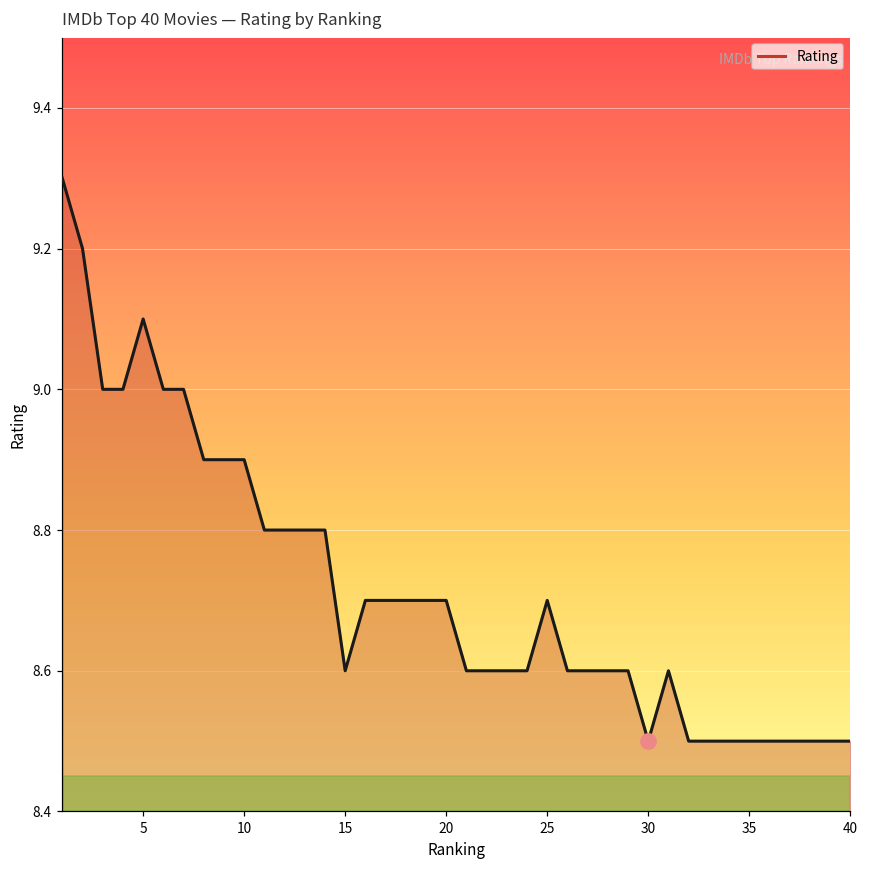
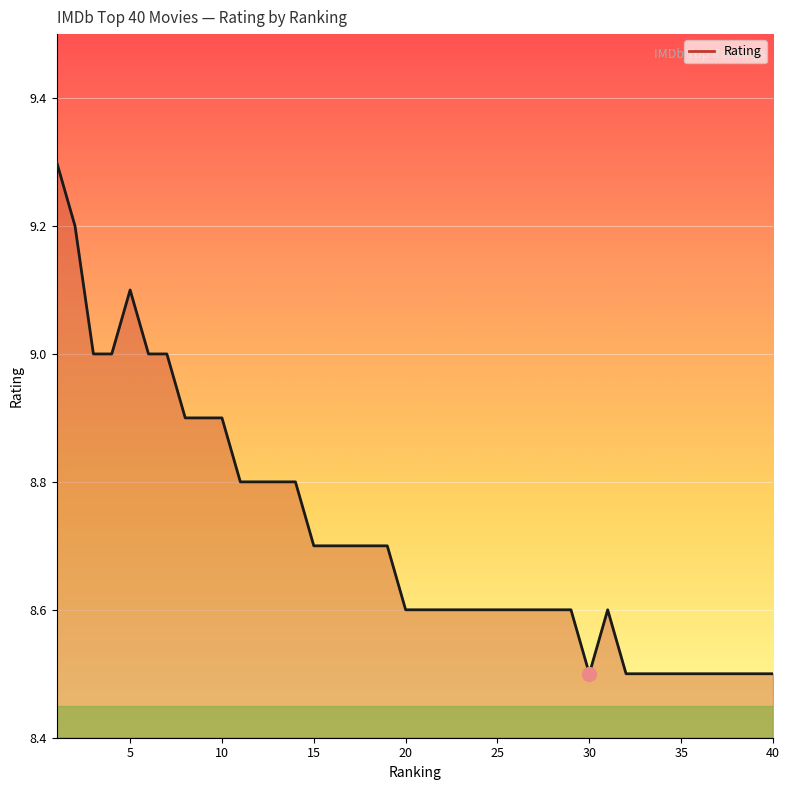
  {
    "Rating": {
      "5": 9.1,
      "10": 8.9,
-     "15": 8.6,
-     "20": 8.7,
-     "25": 8.7,
+     "15": 8.7,
+     "20": 8.6,
+     "25": 8.6,
      "35": 8.5,
      "40": 8.5
    }
  }
